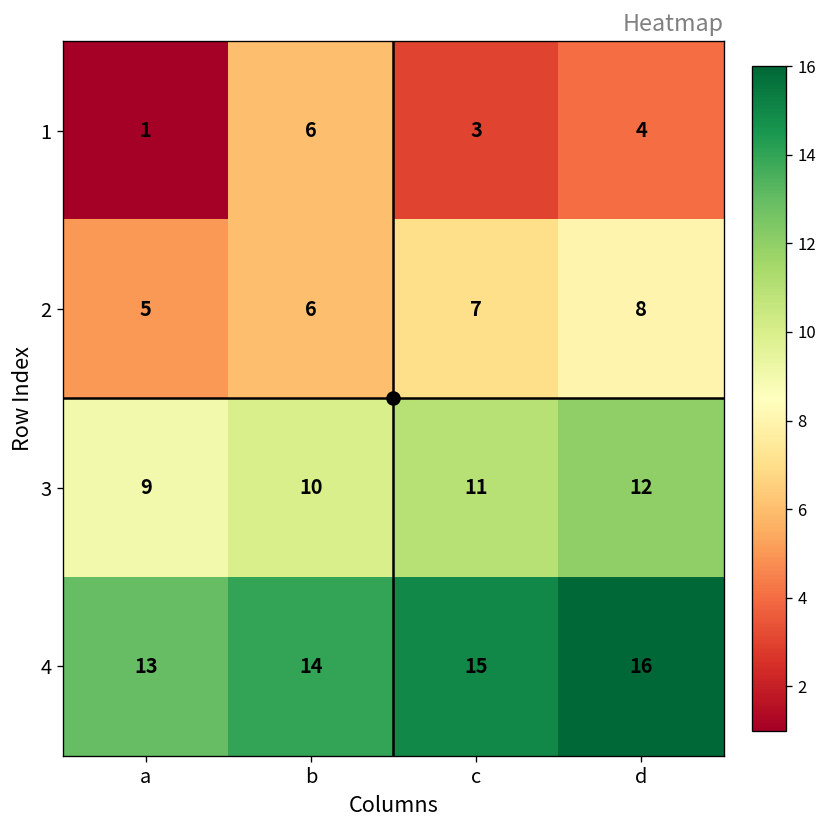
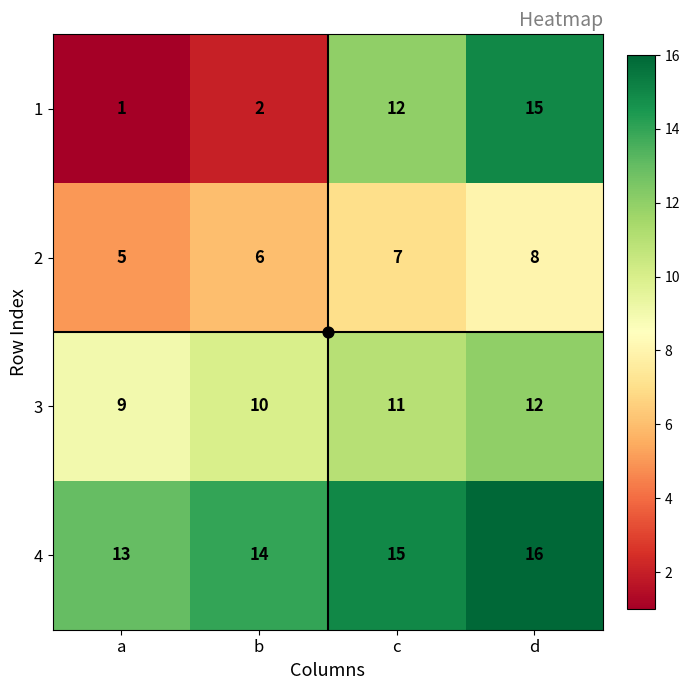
  {
    "1": {
      "a": 1,
-     "b": 6,
-     "c": 3,
-     "d": 4
+     "b": 2,
+     "c": 12,
+     "d": 15
    },
    "2": {
      "a": 5,
      "b": 6,
      "c": 7,
      "d": 8
    },
    "3": {
      "a": 9,
      "b": 10,
      "c": 11,
      "d": 12
    },
    "4": {
      "a": 13,
      "b": 14,
      "c": 15,
      "d": 16
    }
  }
